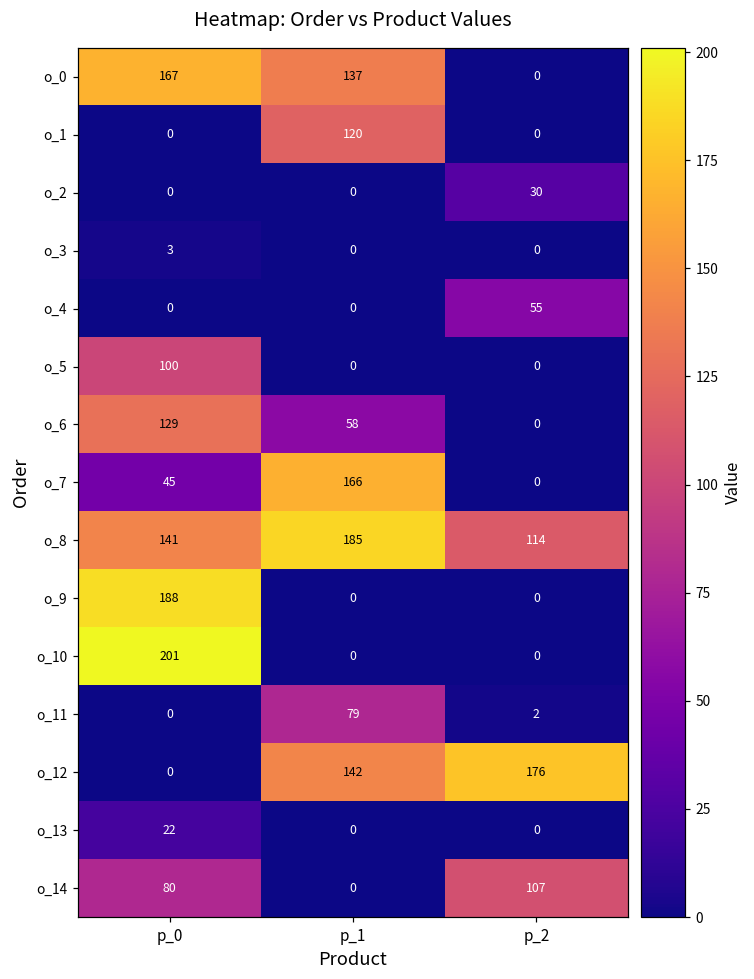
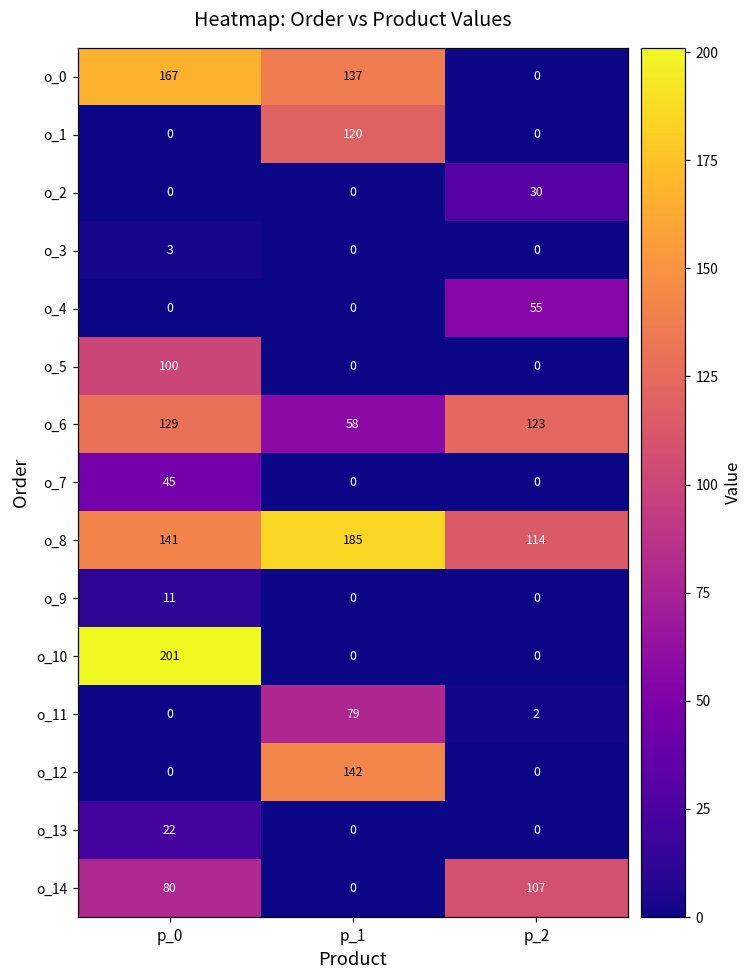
  {
    "o_0": {
      "p_0": 167,
      "p_1": 137,
      "p_2": 0
    },
    "o_1": {
      "p_0": 0,
      "p_1": 120,
      "p_2": 0
    },
    "o_2": {
      "p_0": 0,
      "p_1": 0,
      "p_2": 30
    },
    "o_3": {
      "p_0": 3,
      "p_1": 0,
      "p_2": 0
    },
    "o_4": {
      "p_0": 0,
      "p_1": 0,
      "p_2": 55
    },
    "o_5": {
      "p_0": 100,
      "p_1": 0,
      "p_2": 0
    },
    "o_6": {
      "p_0": 129,
      "p_1": 58,
-     "p_2": 0
+     "p_2": 123
    },
    "o_7": {
      "p_0": 45,
-     "p_1": 166,
+     "p_1": 0,
      "p_2": 0
    },
    "o_8": {
      "p_0": 141,
      "p_1": 185,
      "p_2": 114
    },
    "o_9": {
-     "p_0": 188,
+     "p_0": 11,
      "p_1": 0,
      "p_2": 0
    },
    "o_10": {
      "p_0": 201,
      "p_1": 0,
      "p_2": 0
    },
    "o_11": {
      "p_0": 0,
      "p_1": 79,
      "p_2": 2
    },
    "o_12": {
      "p_0": 0,
      "p_1": 142,
-     "p_2": 176
+     "p_2": 0
    },
    "o_13": {
      "p_0": 22,
      "p_1": 0,
      "p_2": 0
    },
    "o_14": {
      "p_0": 80,
      "p_1": 0,
      "p_2": 107
    }
  }
